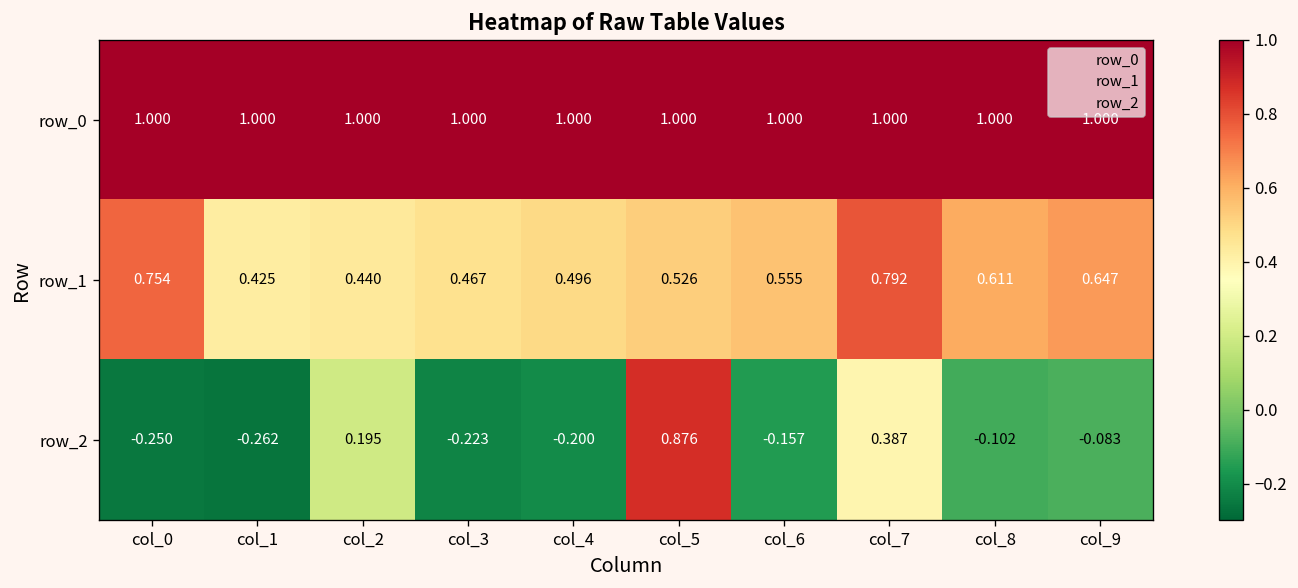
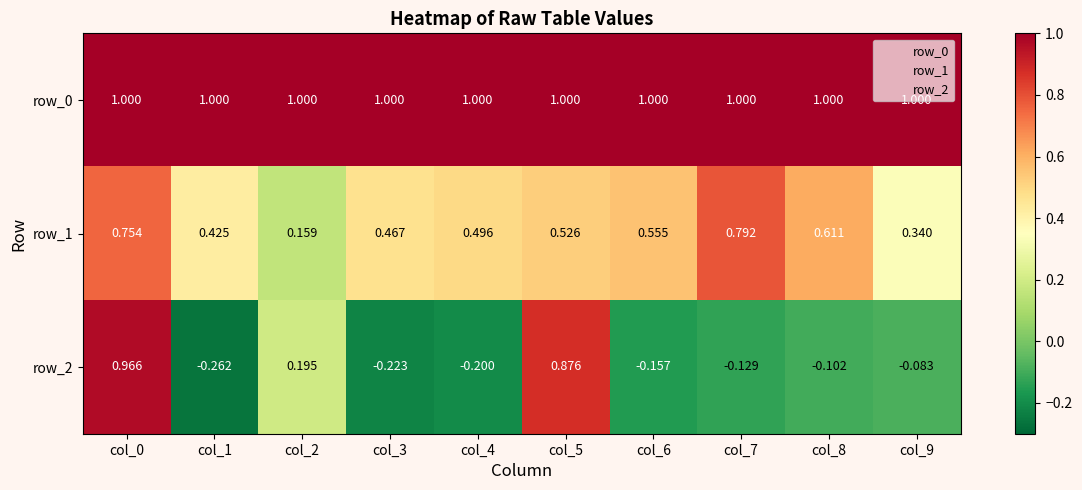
  {
    "row_0": {
      "col_0": 1.000,
      "col_1": 1.000,
      "col_2": 1.000,
      "col_3": 1.000,
      "col_4": 1.000,
      "col_5": 1.000,
      "col_6": 1.000,
      "col_7": 1.000,
      "col_8": 1.000
    },
    "row_1": {
      "col_0": 0.754,
      "col_1": 0.425,
-     "col_2": 0.440,
+     "col_2": 0.159,
      "col_3": 0.467,
      "col_4": 0.496,
      "col_5": 0.526,
      "col_6": 0.555,
      "col_7": 0.792,
      "col_8": 0.611,
-     "col_9": 0.647
+     "col_9": 0.340
    },
    "row_2": {
-     "col_0": -0.250,
+     "col_0": 0.966,
      "col_1": -0.262,
      "col_2": 0.195,
      "col_3": -0.223,
      "col_4": -0.200,
      "col_5": 0.876,
      "col_6": -0.157,
-     "col_7": 0.387,
+     "col_7": -0.129,
      "col_8": -0.102,
      "col_9": -0.083
    }
  }
